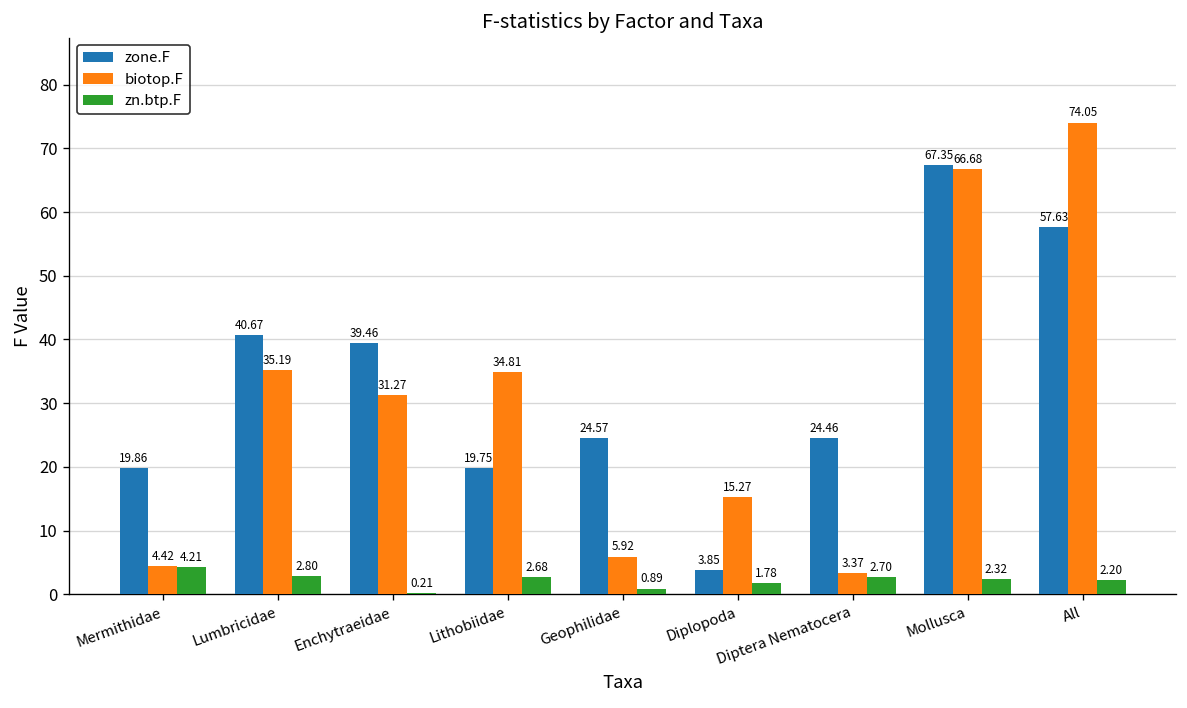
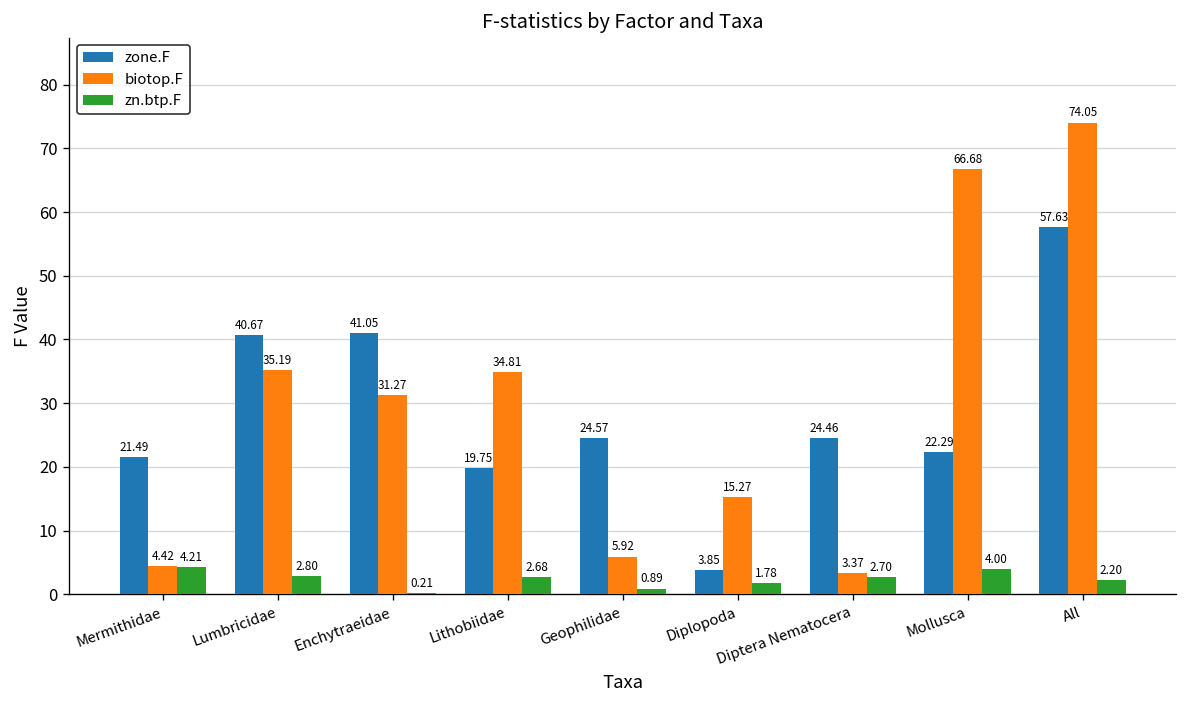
  {
    "zone.F": {
-     "Mermithidae": 19.86,
+     "Mermithidae": 21.49,
      "Lumbricidae": 40.67,
-     "Enchytraeidae": 39.46,
+     "Enchytraeidae": 41.05,
      "Lithobiidae": 19.75,
      "Geophilidae": 24.57,
      "Diplopoda": 3.85,
      "Diptera Nematocera": 24.46,
-     "Mollusca": 67.35,
+     "Mollusca": 22.29,
      "All": 57.63
    },
    "biotop.F": {
      "Mermithidae": 4.42,
      "Lumbricidae": 35.19,
      "Enchytraeidae": 31.27,
      "Lithobiidae": 34.81,
      "Geophilidae": 5.92,
      "Diplopoda": 15.27,
      "Diptera Nematocera": 3.37,
      "Mollusca": 66.68,
      "All": 74.05
    },
    "zn.btp.F": {
      "Mermithidae": 4.21,
      "Lumbricidae": 2.80,
      "Enchytraeidae": 0.21,
      "Lithobiidae": 2.68,
      "Geophilidae": 0.89,
      "Diplopoda": 1.78,
      "Diptera Nematocera": 2.70,
-     "Mollusca": 2.32,
+     "Mollusca": 4.00,
      "All": 2.20
    }
  }
